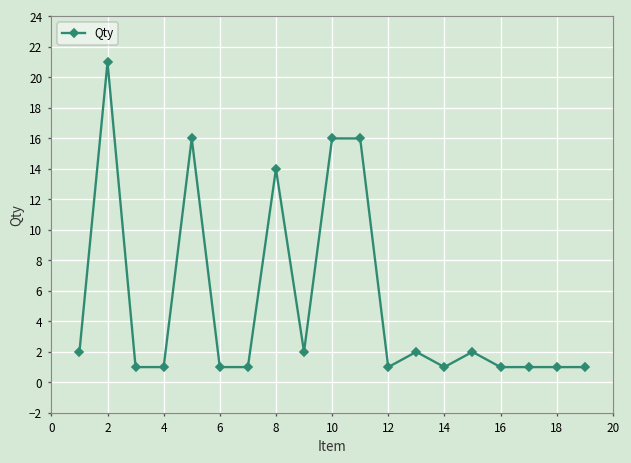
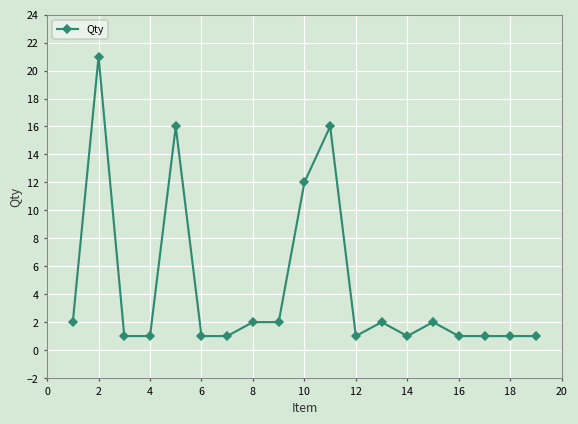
  {
    "2": 21,
    "4": 1,
    "6": 1,
-   "8": 14,
-   "10": 16,
+   "8": 2,
+   "10": 12,
    "12": 1,
    "14": 1,
    "16": 1,
    "18": 1
  }
